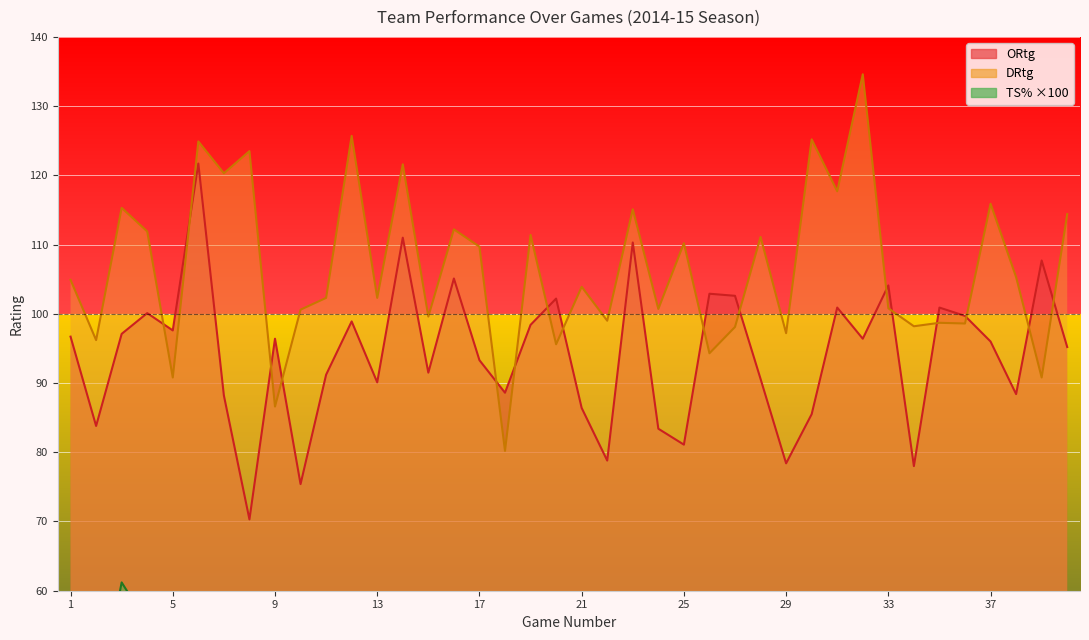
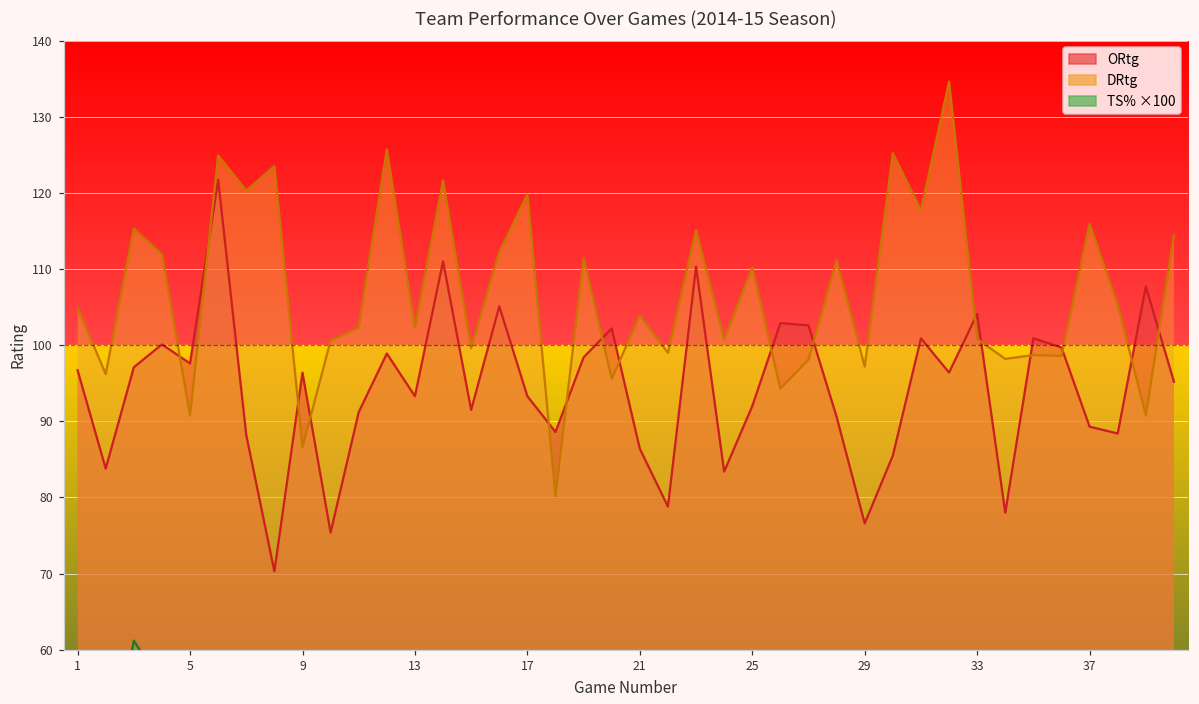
  {
    "ORtg": {
      "1": 97,
      "5": 98,
      "9": 96,
-     "13": 90,
+     "13": 93,
      "17": 93,
      "21": 86,
-     "25": 81,
-     "29": 78,
+     "25": 92,
+     "29": 77,
      "33": 104,
-     "37": 96
+     "37": 89
    },
    "DRtg": {
      "1": 105,
      "5": 91,
      "9": 87,
      "13": 102,
-     "17": 110,
+     "17": 120,
      "21": 104,
      "25": 110,
      "29": 97,
      "33": 101,
      "37": 116
    }
  }
